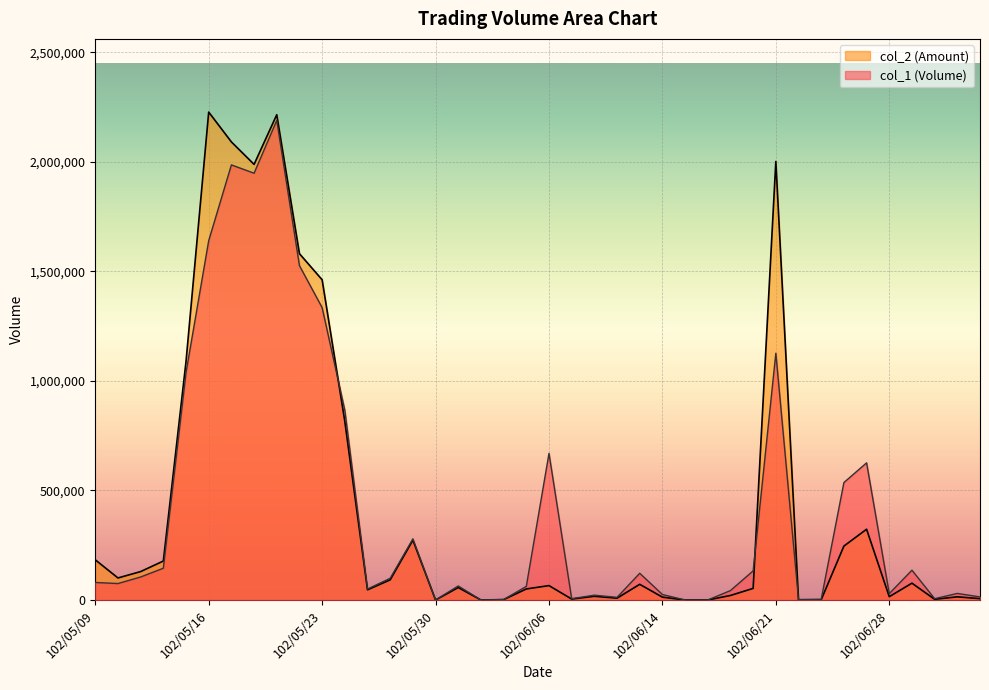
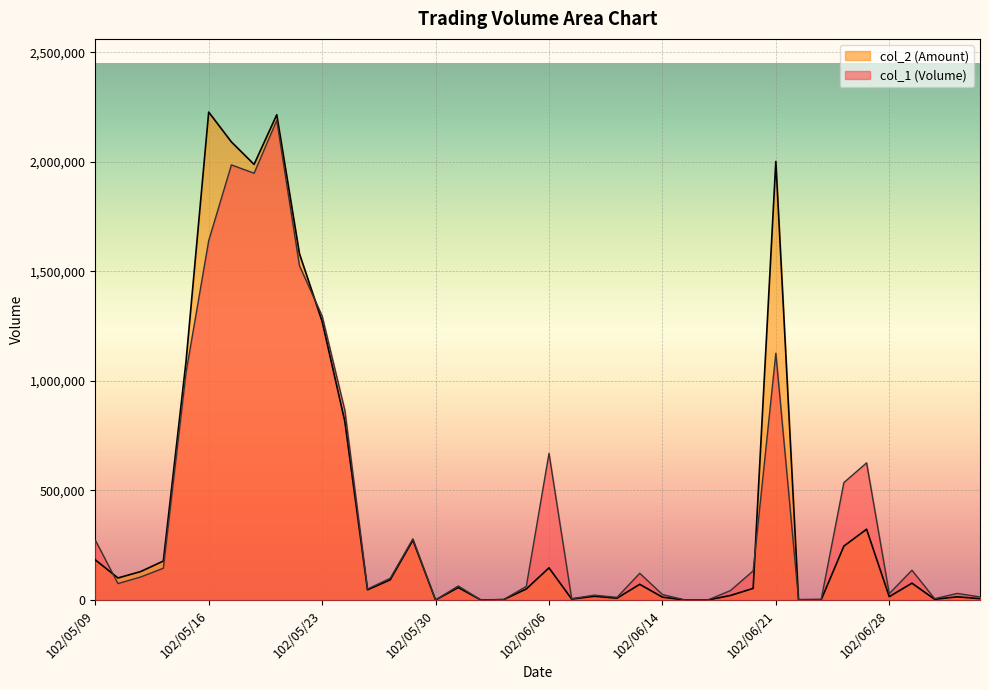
  {
    "col_2 (Amount)": {
      "102/05/09": "180,000",
      "102/05/16": "2,230,000",
-     "102/05/23": "1,460,000",
-     "102/06/06": "70,000",
+     "102/05/23": "1,270,000",
+     "102/06/06": "150,000",
      "102/06/14": "10,000",
      "102/06/21": "2,000,000",
      "102/06/28": "20,000"
    },
    "col_1 (Volume)": {
-     "102/05/09": "80,000",
+     "102/05/09": "270,000",
      "102/05/16": "1,640,000",
-     "102/05/23": "1,330,000",
+     "102/05/23": "1,300,000",
      "102/06/06": "670,000",
      "102/06/14": "30,000",
      "102/06/21": "1,130,000",
      "102/06/28": "30,000"
    }
  }
